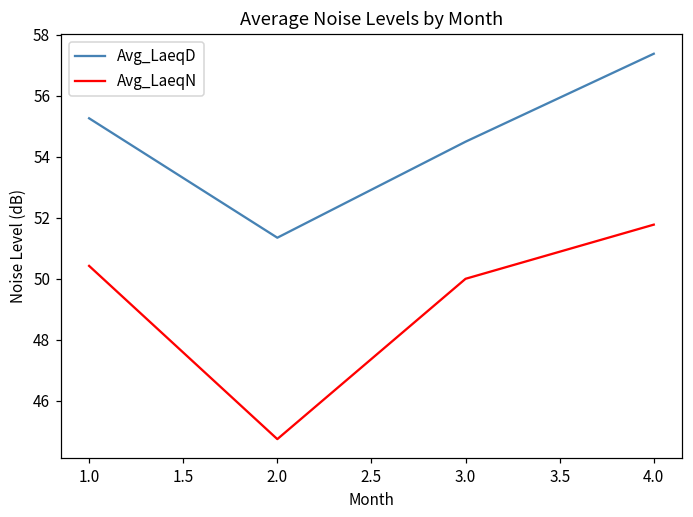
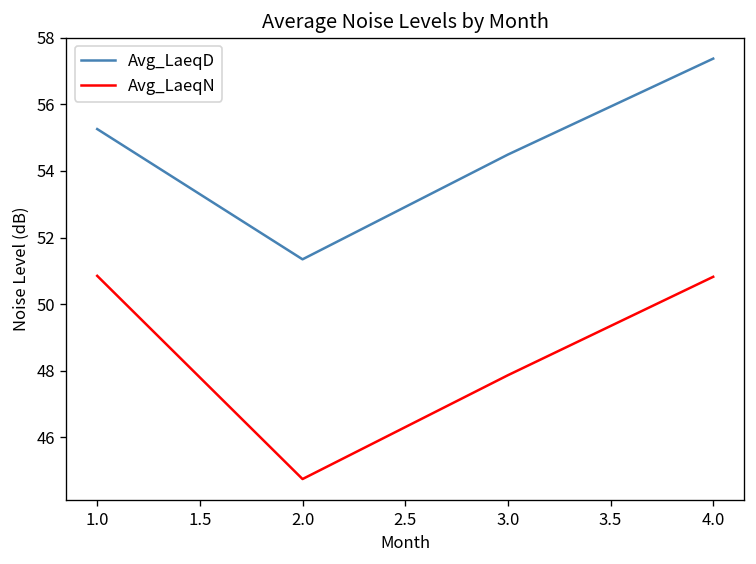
  {
    "Avg_LaeqD": {
      "1.0": 55.3,
      "2.0": 51.3,
      "3.0": 54.5,
      "4.0": 57.4
    },
    "Avg_LaeqN": {
-     "1.0": 50.4,
+     "1.0": 50.8,
      "2.0": 44.7,
-     "3.0": 50.0,
-     "4.0": 51.8
+     "3.0": 47.9,
+     "4.0": 50.8
    }
  }
